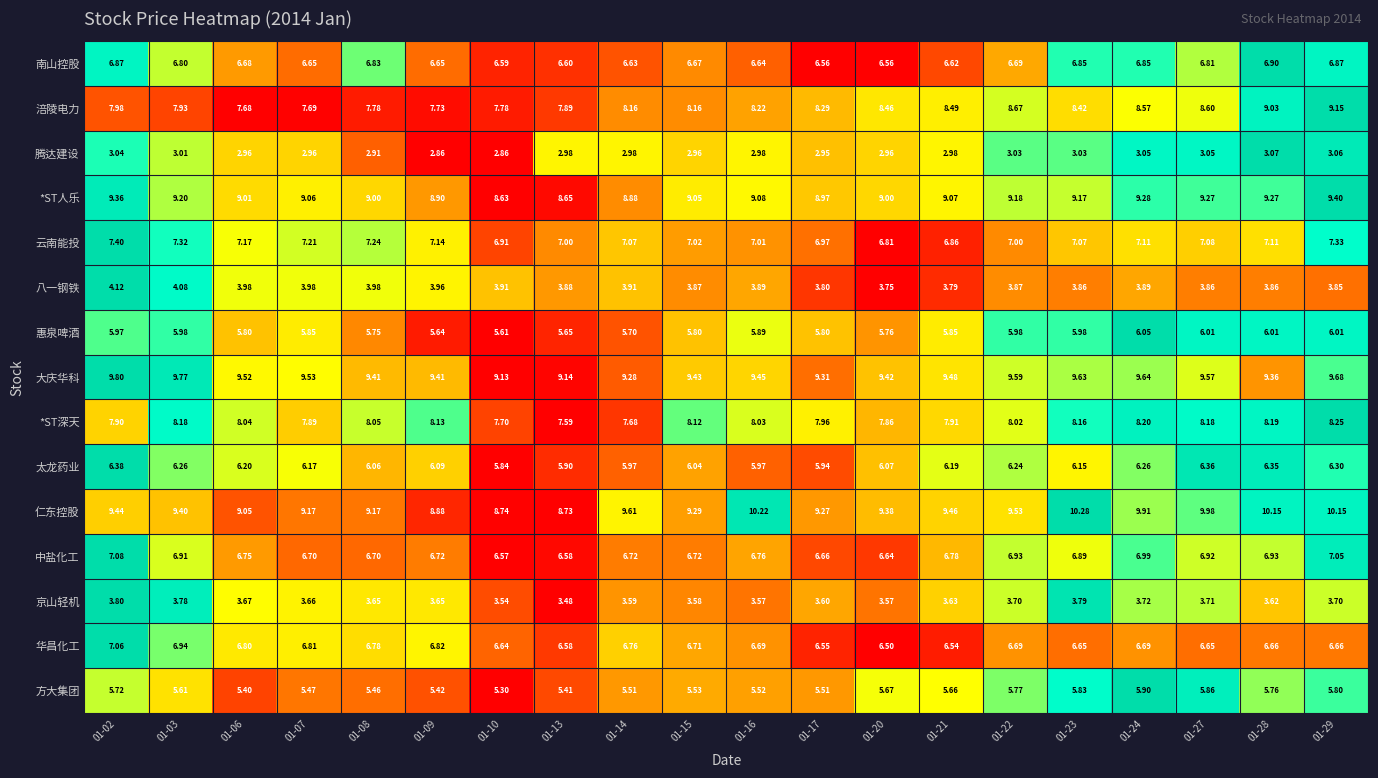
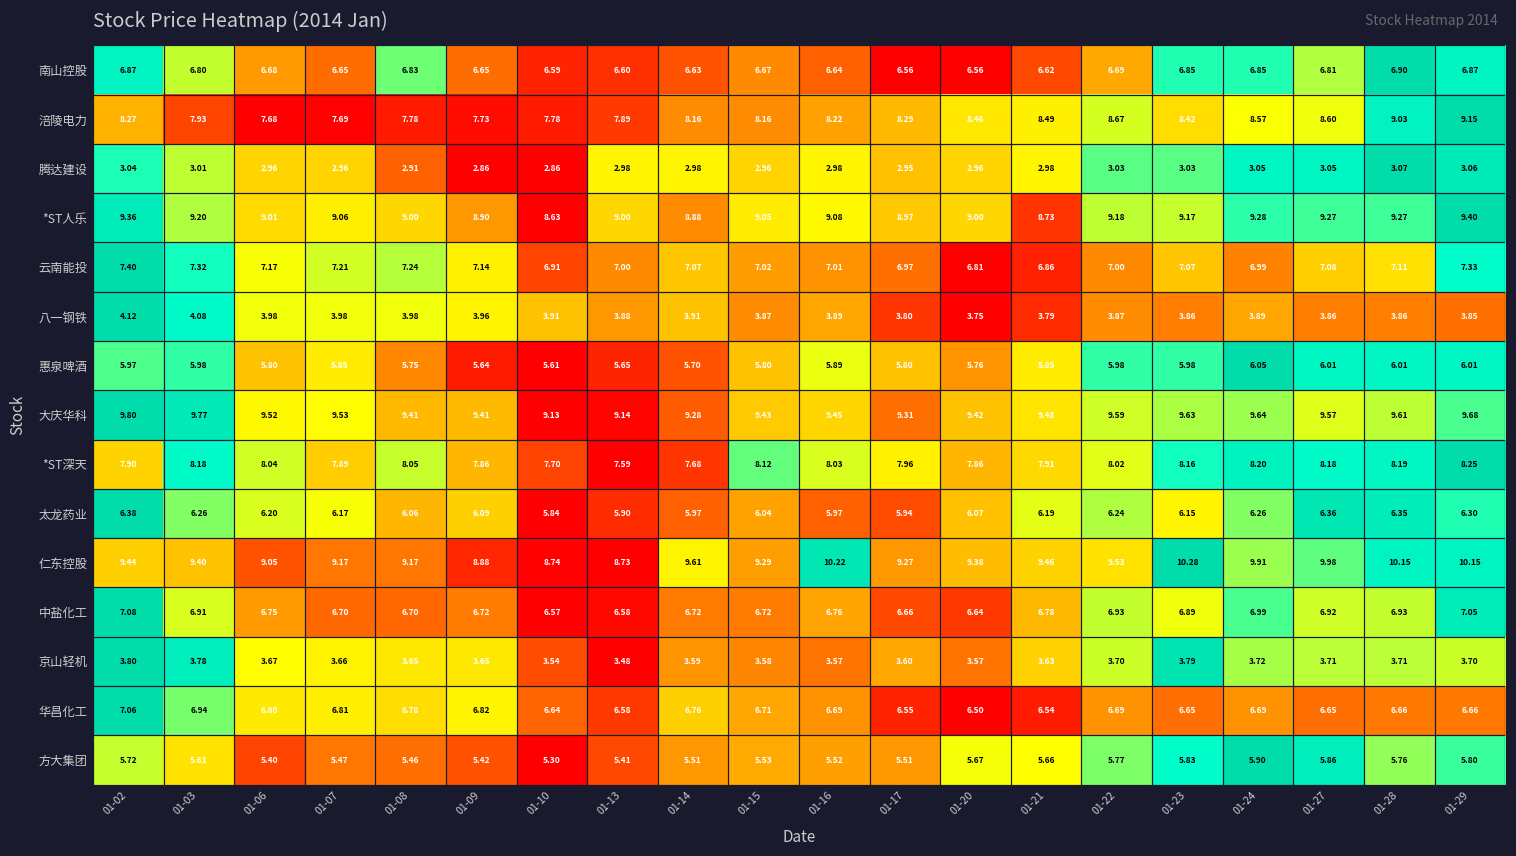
  {
    "涪陵电力": {
-     "01-02": 7.98,
+     "01-02": 8.27,
      "01-03": 7.93,
      "01-06": 7.68,
      "01-07": 7.69,
      "01-08": 7.78,
      "01-09": 7.73,
      "01-10": 7.78,
      "01-13": 7.89,
      "01-14": 8.16,
      "01-15": 8.16,
      "01-16": 8.22,
      "01-17": 8.29,
      "01-20": 8.46,
      "01-21": 8.49,
      "01-22": 8.67,
      "01-23": 8.42,
      "01-24": 8.57,
      "01-27": 8.60,
      "01-28": 9.03,
      "01-29": 9.15
    },
    "*ST人乐": {
      "01-02": 9.36,
      "01-03": 9.20,
      "01-06": 9.01,
      "01-07": 9.06,
      "01-08": 9.00,
      "01-09": 8.90,
      "01-10": 8.63,
-     "01-13": 8.65,
+     "01-13": 9.00,
      "01-14": 8.88,
      "01-15": 9.05,
      "01-16": 9.08,
      "01-17": 8.97,
      "01-20": 9.00,
-     "01-21": 9.07,
+     "01-21": 8.73,
      "01-22": 9.18,
      "01-23": 9.17,
      "01-24": 9.28,
      "01-27": 9.27,
      "01-28": 9.27,
      "01-29": 9.40
    },
    "云南能投": {
      "01-02": 7.40,
      "01-03": 7.32,
      "01-06": 7.17,
      "01-07": 7.21,
      "01-08": 7.24,
      "01-09": 7.14,
      "01-10": 6.91,
      "01-13": 7.00,
      "01-14": 7.07,
      "01-15": 7.02,
      "01-16": 7.01,
      "01-17": 6.97,
      "01-20": 6.81,
      "01-21": 6.86,
      "01-22": 7.00,
      "01-23": 7.07,
-     "01-24": 7.11,
+     "01-24": 6.99,
      "01-27": 7.08,
      "01-28": 7.11,
      "01-29": 7.33
    },
    "大庆华科": {
      "01-02": 9.80,
      "01-03": 9.77,
      "01-06": 9.52,
      "01-07": 9.53,
      "01-08": 9.41,
      "01-09": 9.41,
      "01-10": 9.13,
      "01-13": 9.14,
      "01-14": 9.28,
      "01-15": 9.43,
      "01-16": 9.45,
      "01-17": 9.31,
      "01-20": 9.42,
      "01-21": 9.48,
      "01-22": 9.59,
      "01-23": 9.63,
      "01-24": 9.64,
      "01-27": 9.57,
-     "01-28": 9.36,
+     "01-28": 9.61,
      "01-29": 9.68
    },
    "*ST深天": {
      "01-02": 7.90,
      "01-03": 8.18,
      "01-06": 8.04,
      "01-07": 7.89,
      "01-08": 8.05,
-     "01-09": 8.13,
+     "01-09": 7.86,
      "01-10": 7.70,
      "01-13": 7.59,
      "01-14": 7.68,
      "01-15": 8.12,
      "01-16": 8.03,
      "01-17": 7.96,
      "01-20": 7.86,
      "01-21": 7.91,
      "01-22": 8.02,
      "01-23": 8.16,
      "01-24": 8.20,
      "01-27": 8.18,
      "01-28": 8.19,
      "01-29": 8.25
    },
    "京山轻机": {
      "01-02": 3.80,
      "01-03": 3.78,
      "01-06": 3.67,
      "01-07": 3.66,
      "01-08": 3.65,
      "01-09": 3.65,
      "01-10": 3.54,
      "01-13": 3.48,
      "01-14": 3.59,
      "01-15": 3.58,
      "01-16": 3.57,
      "01-17": 3.60,
      "01-20": 3.57,
      "01-21": 3.63,
      "01-22": 3.70,
      "01-23": 3.79,
      "01-24": 3.72,
      "01-27": 3.71,
-     "01-28": 3.62,
+     "01-28": 3.71,
      "01-29": 3.70
    }
  }
